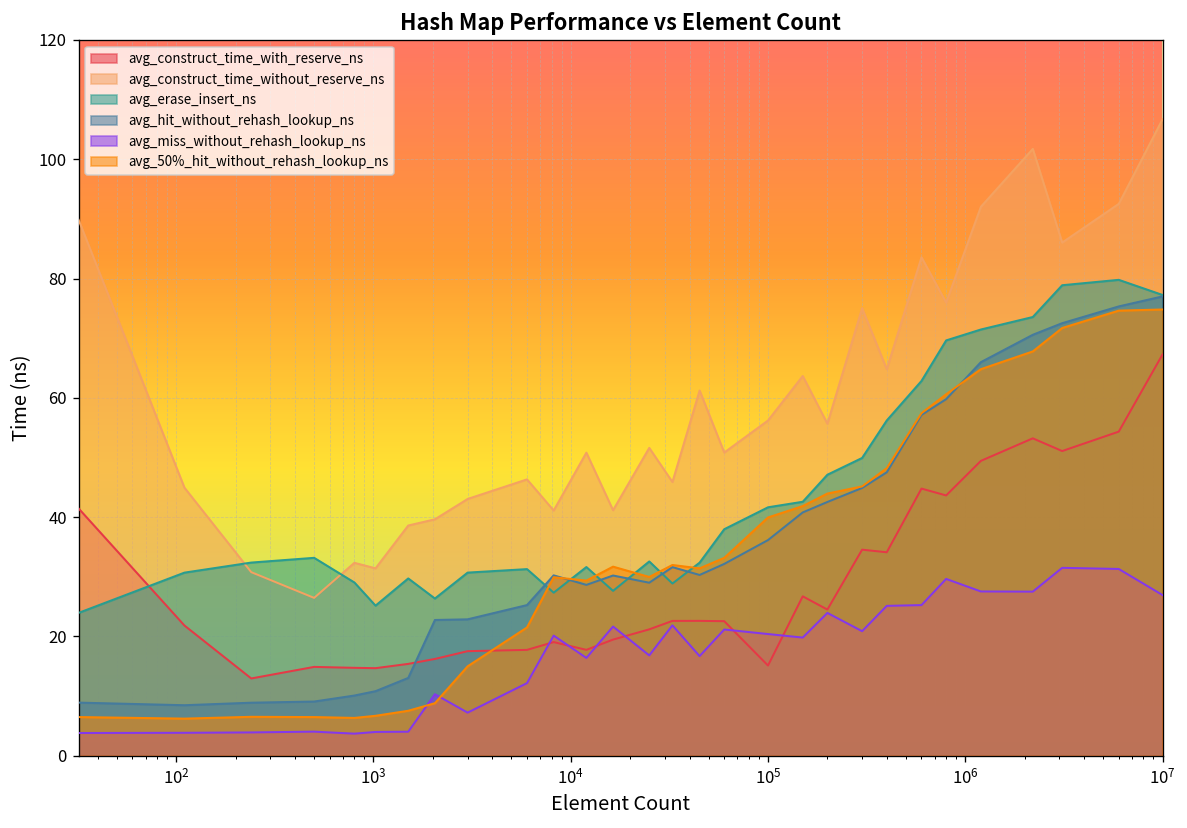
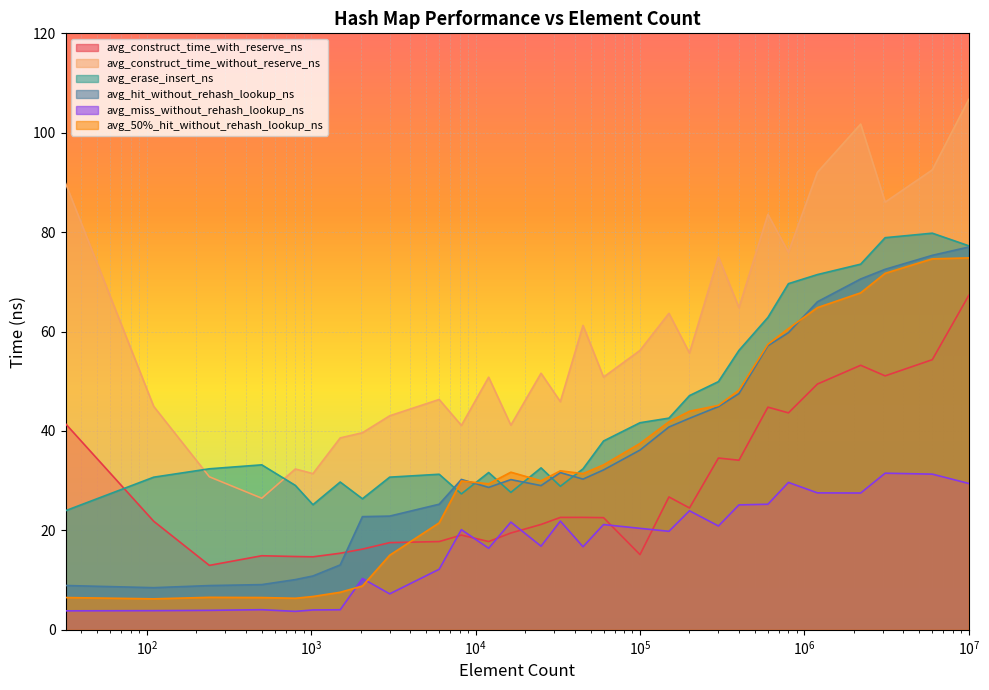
  {
    "avg_construct_time_with_reserve_ns": {
      "10^5": 15,
      "10^7": 67
    },
    "avg_construct_time_without_reserve_ns": {
      "10^5": 56,
      "10^7": 107
    },
    "avg_miss_without_rehash_lookup_ns": {
      "10^5": 20,
-     "10^7": 27
+     "10^7": 29
    },
    "avg_50%_hit_without_rehash_lookup_ns": {
-     "10^5": 40,
+     "10^5": 37,
      "10^7": 75
    }
  }
